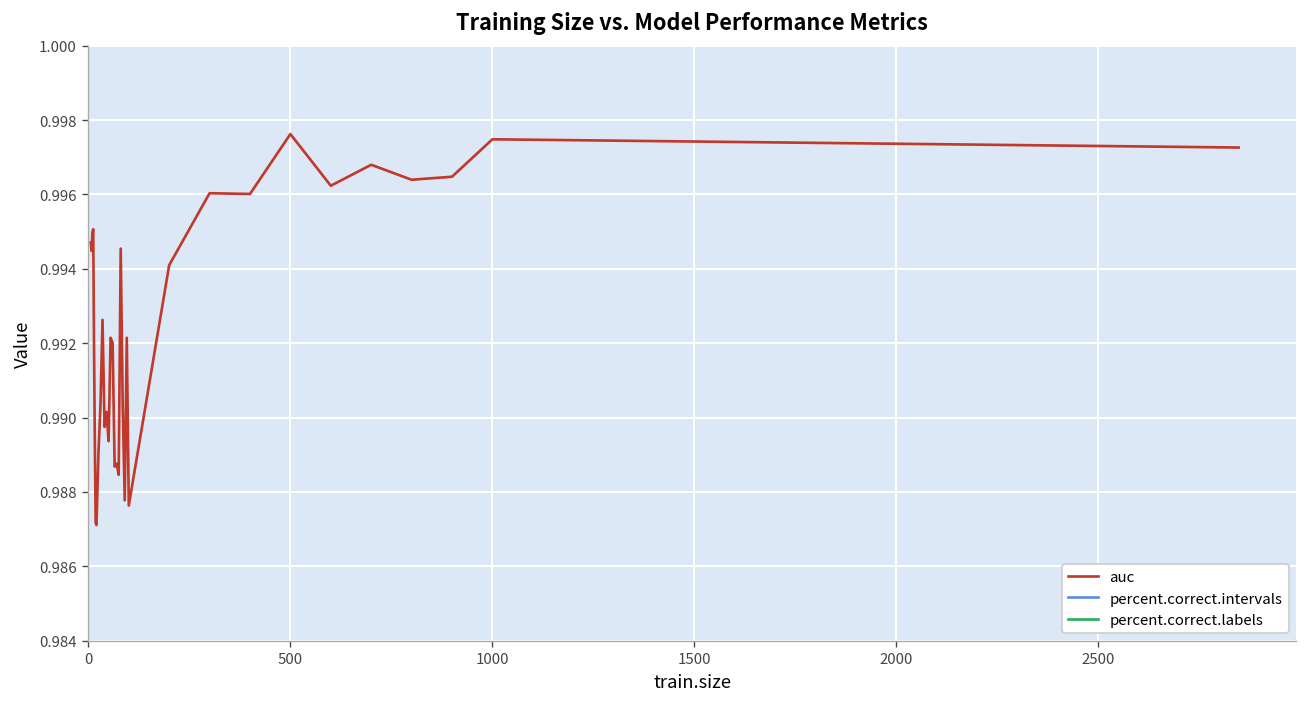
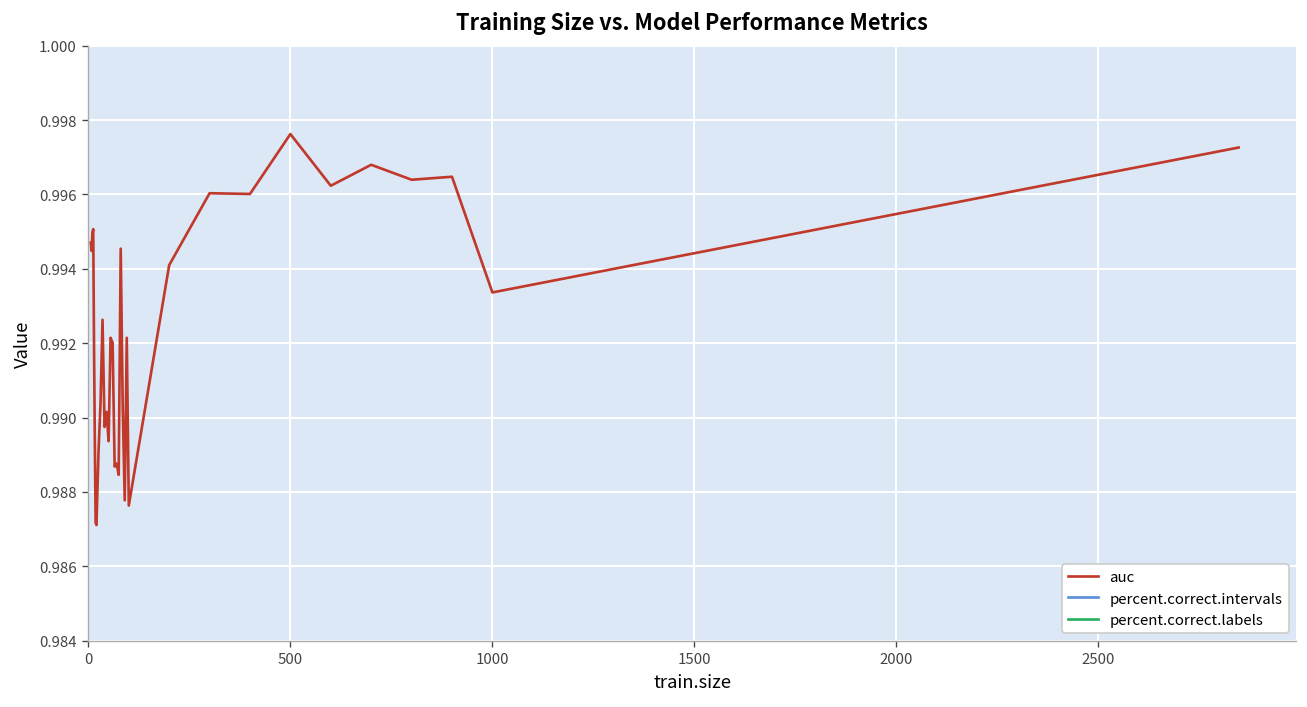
  {
    "auc": {
      "500": 0.9976,
-     "1000": 0.9975
+     "1000": 0.9934
    }
  }
